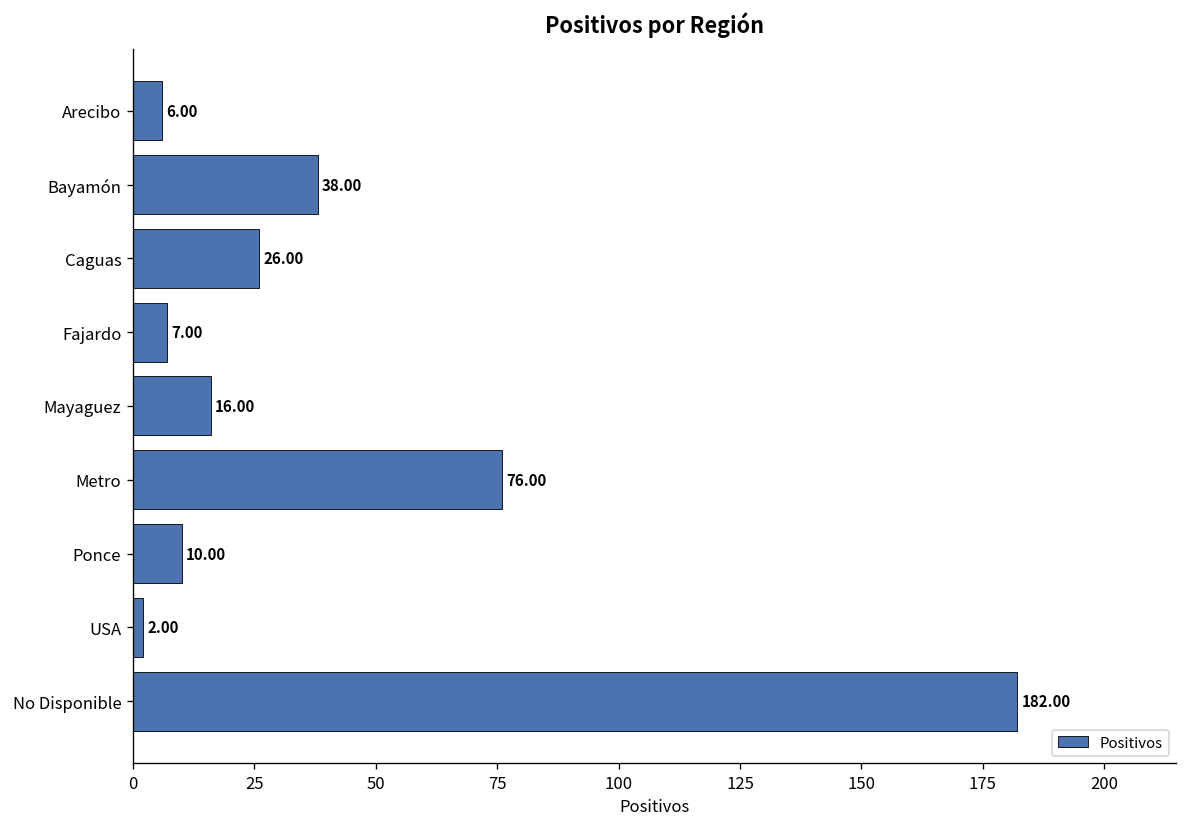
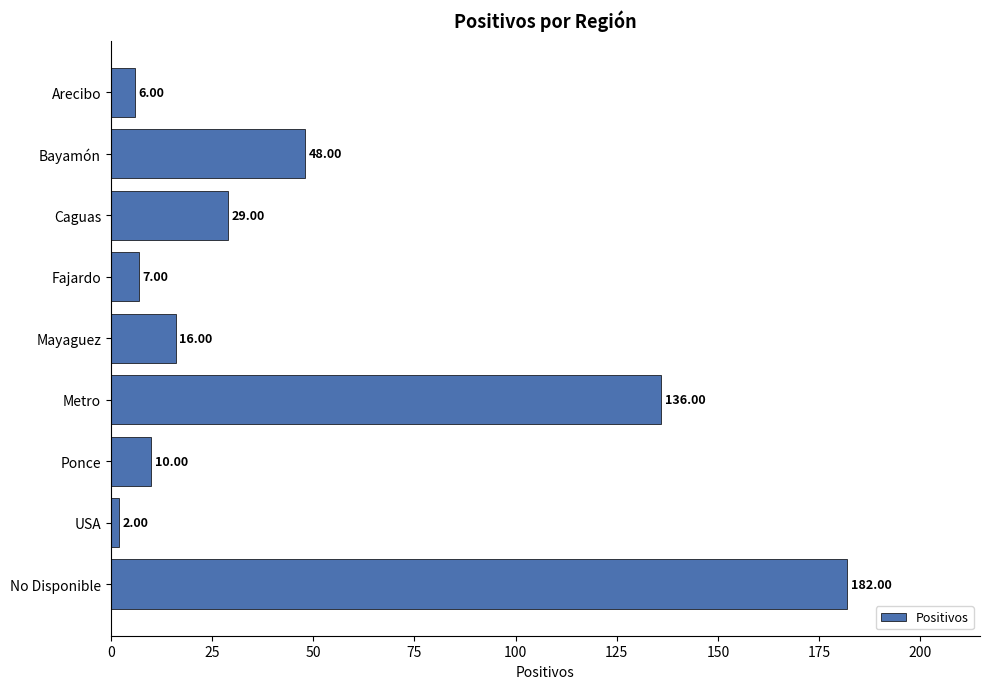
  {
    "Arecibo": 6.00,
-   "Bayamón": 38.00,
-   "Caguas": 26.00,
+   "Bayamón": 48.00,
+   "Caguas": 29.00,
    "Fajardo": 7.00,
    "Mayaguez": 16.00,
-   "Metro": 76.00,
+   "Metro": 136.00,
    "Ponce": 10.00,
    "USA": 2.00,
    "No Disponible": 182.00
  }
